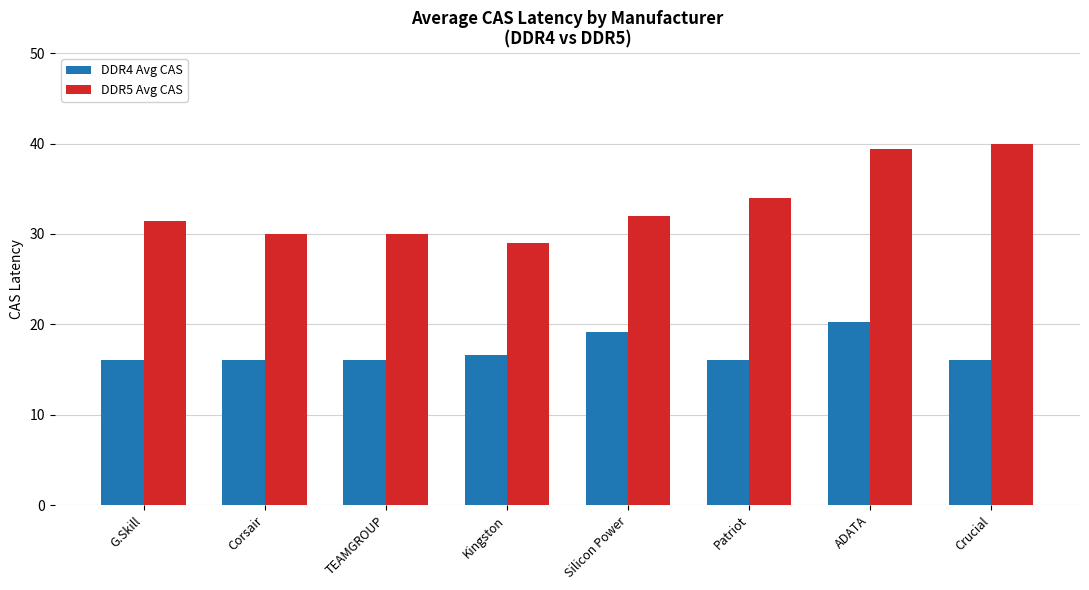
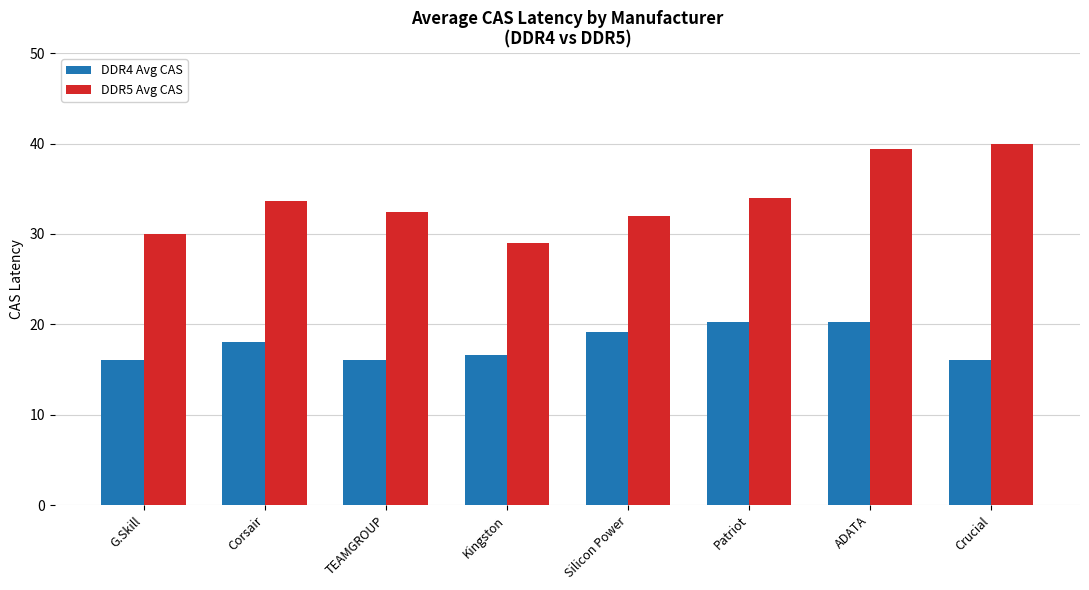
  {
    "DDR4 Avg CAS": {
      "G.Skill": 16,
-     "Corsair": 16,
+     "Corsair": 18,
      "TEAMGROUP": 16,
      "Kingston": 17,
      "Silicon Power": 19,
-     "Patriot": 16,
+     "Patriot": 20,
      "ADATA": 20,
      "Crucial": 16
    },
    "DDR5 Avg CAS": {
-     "G.Skill": 31,
-     "Corsair": 30,
-     "TEAMGROUP": 30,
+     "G.Skill": 30,
+     "Corsair": 34,
+     "TEAMGROUP": 32,
      "Kingston": 29,
      "Silicon Power": 32,
      "Patriot": 34,
      "ADATA": 39,
      "Crucial": 40
    }
  }
